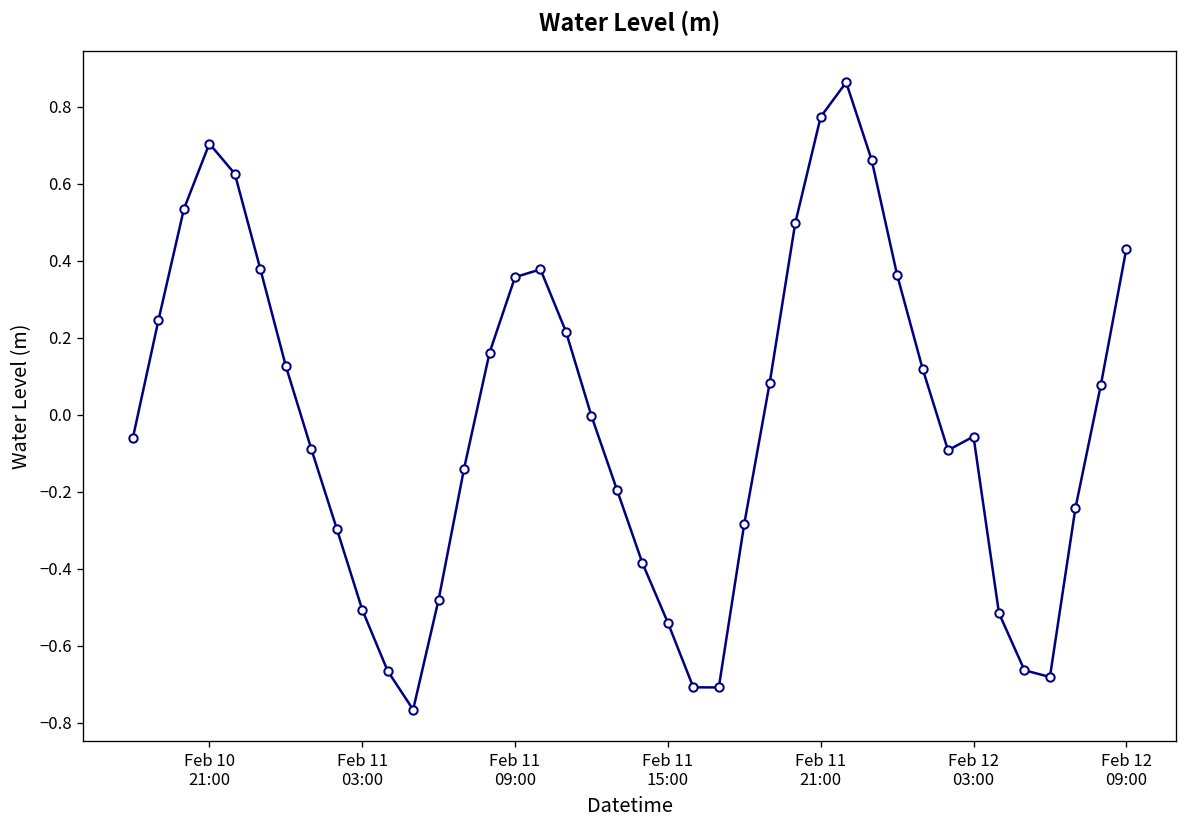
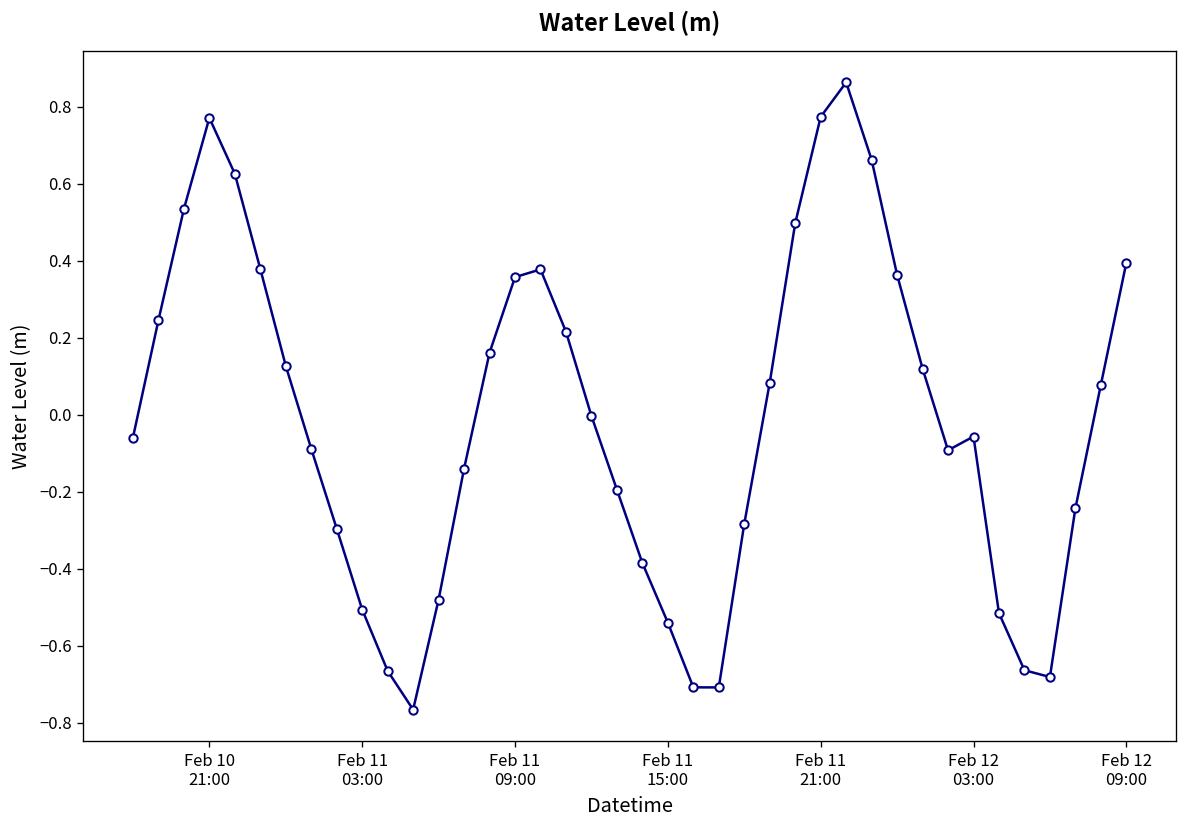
  {
-   "Feb 10 21:00": 0.70,
+   "Feb 10 21:00": 0.77,
    "Feb 11 03:00": -0.51,
    "Feb 11 09:00": 0.36,
    "Feb 11 15:00": -0.54,
    "Feb 11 21:00": 0.77,
    "Feb 12 03:00": -0.06,
-   "Feb 12 09:00": 0.43
+   "Feb 12 09:00": 0.39
  }
